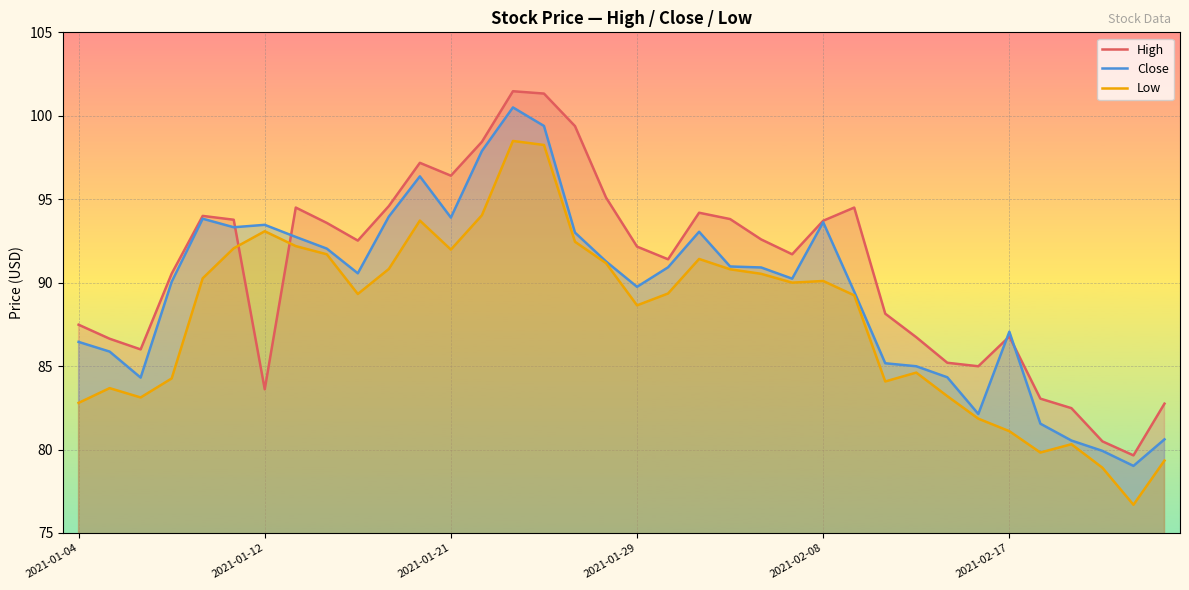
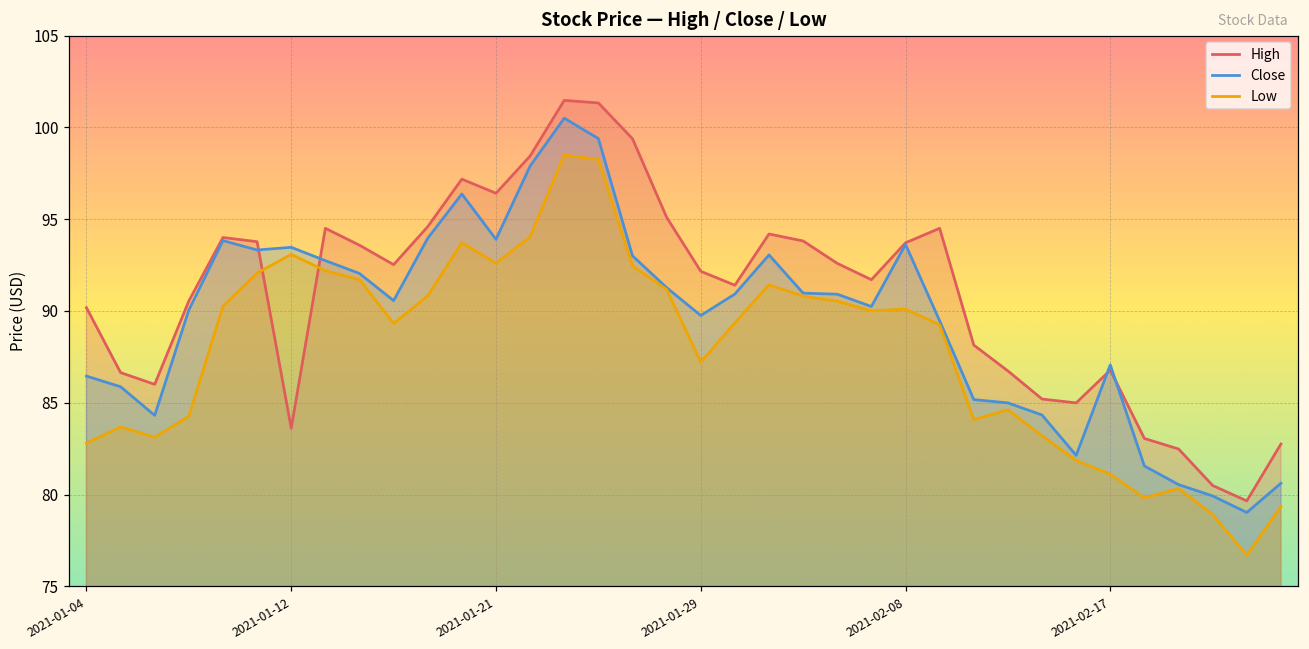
  {
    "High": {
-     "2021-01-04": 87.5,
+     "2021-01-04": 90.2,
      "2021-01-12": 83.6,
      "2021-01-21": 96.4,
      "2021-01-29": 92.2,
      "2021-02-17": 86.8
    },
    "Close": {
      "2021-01-04": 86.4,
      "2021-01-12": 93.5,
      "2021-01-21": 93.9,
      "2021-01-29": 89.8,
      "2021-02-17": 87.1
    },
    "Low": {
      "2021-01-04": 82.8,
      "2021-01-12": 93.1,
-     "2021-01-21": 92.0,
-     "2021-01-29": 88.6,
+     "2021-01-21": 92.6,
+     "2021-01-29": 87.2,
      "2021-02-08": 90.1,
      "2021-02-17": 81.1
    }
  }
